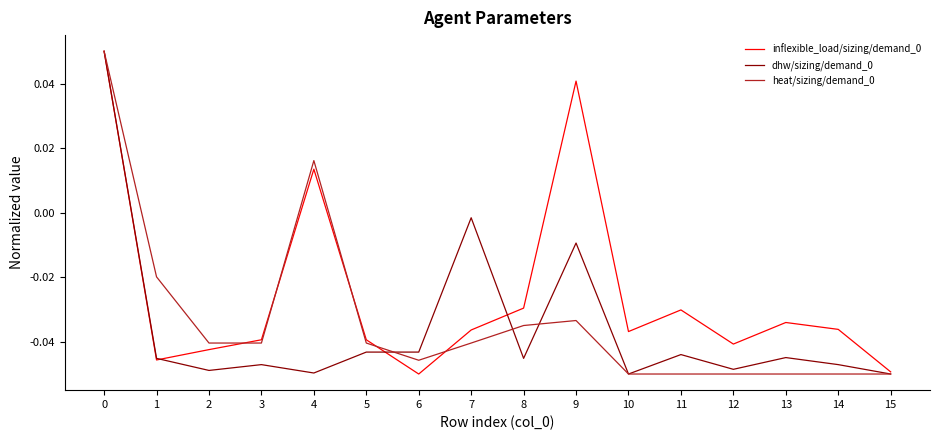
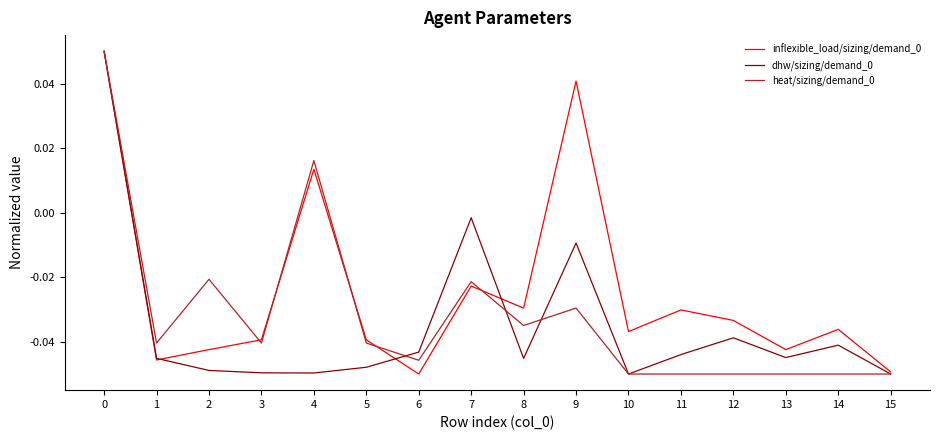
  {
    "inflexible_load/sizing/demand_0": {
      "2": -0.042,
      "3": -0.039,
      "4": 0.013,
      "5": -0.039,
      "6": -0.050,
-     "7": -0.036,
+     "7": -0.023,
      "8": -0.030,
      "9": 0.041,
      "10": -0.037,
      "11": -0.030,
-     "12": -0.041,
-     "13": -0.034,
+     "12": -0.033,
+     "13": -0.042,
      "14": -0.036
    },
    "dhw/sizing/demand_0": {
      "2": -0.049,
-     "3": -0.047,
+     "3": -0.050,
      "4": -0.050,
-     "5": -0.043,
+     "5": -0.048,
      "6": -0.043,
      "7": -0.002,
      "8": -0.045,
      "9": -0.009,
      "11": -0.044,
-     "12": -0.049,
+     "12": -0.039,
      "13": -0.045,
-     "14": -0.047
+     "14": -0.041
    },
    "heat/sizing/demand_0": {
-     "1": -0.020,
-     "2": -0.040,
+     "1": -0.040,
+     "2": -0.021,
      "3": -0.040,
      "4": 0.016,
      "5": -0.040,
      "6": -0.046,
-     "7": -0.040,
+     "7": -0.021,
      "8": -0.035,
-     "9": -0.033,
+     "9": -0.030,
      "11": -0.050,
      "12": -0.050,
      "13": -0.050,
      "14": -0.050
    }
  }
